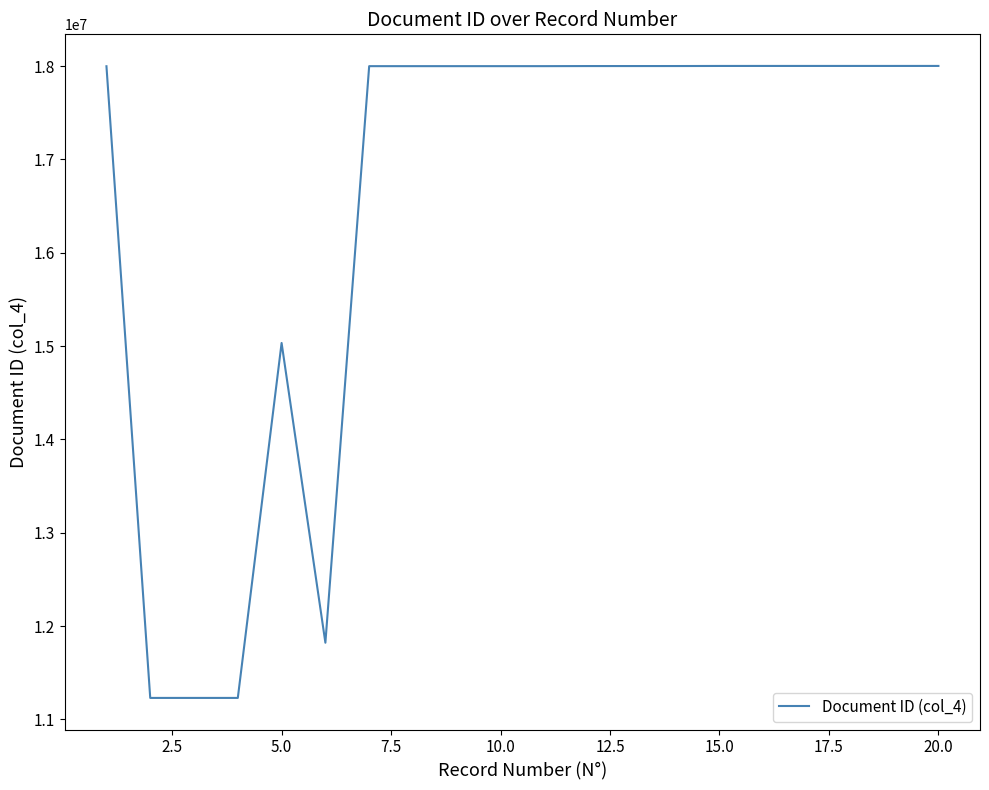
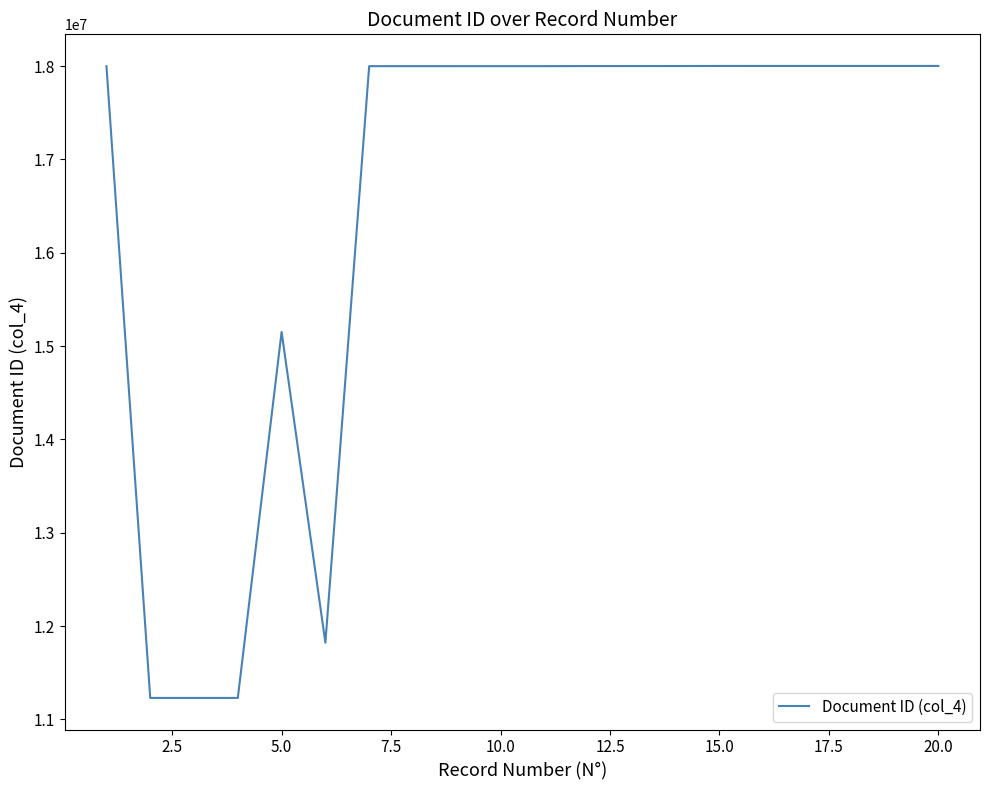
  {
-   "5.0": 15000000,
+   "5.0": 15200000,
    "10.0": 18000000,
    "15.0": 18000000,
    "20.0": 18000000
  }
